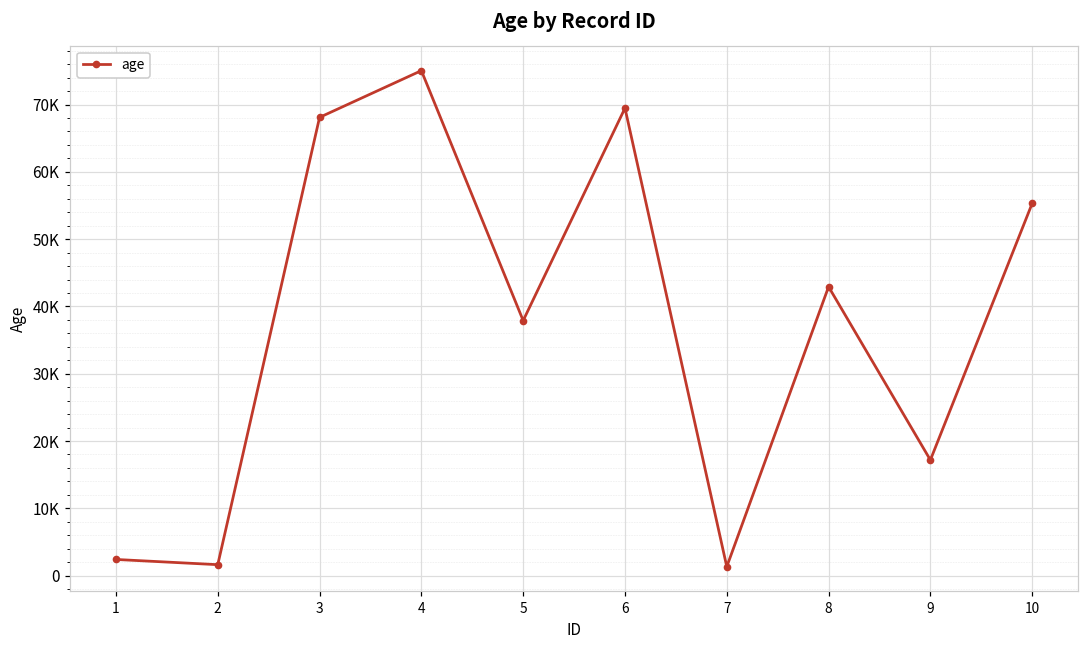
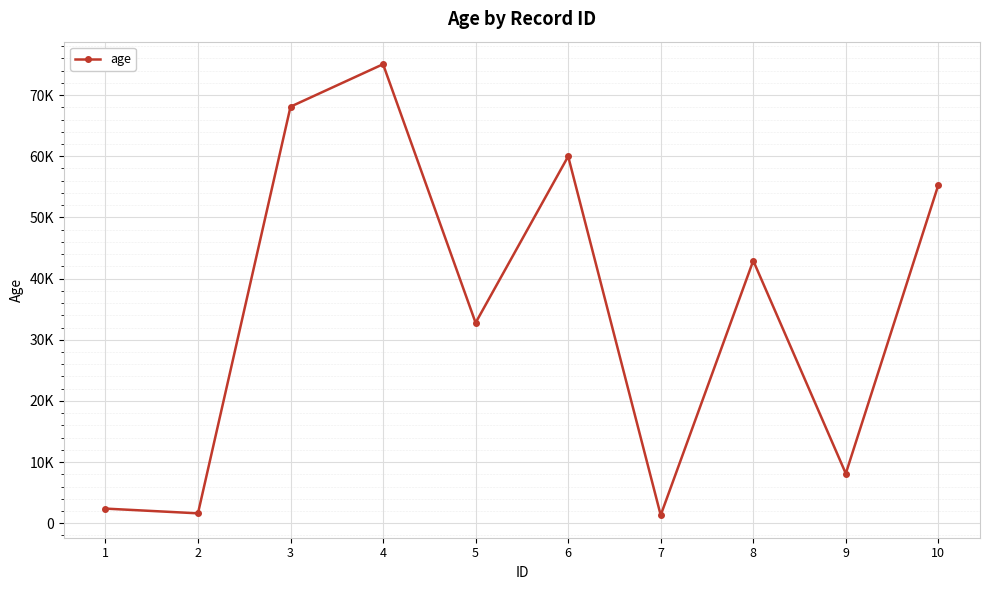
  {
    "1": 2000,
    "2": 2000,
    "3": 68000,
    "4": 75000,
-   "5": 38000,
-   "6": 69000,
+   "5": 33000,
+   "6": 60000,
    "7": 1000,
    "8": 43000,
-   "9": 17000,
+   "9": 8000,
    "10": 55000
  }
